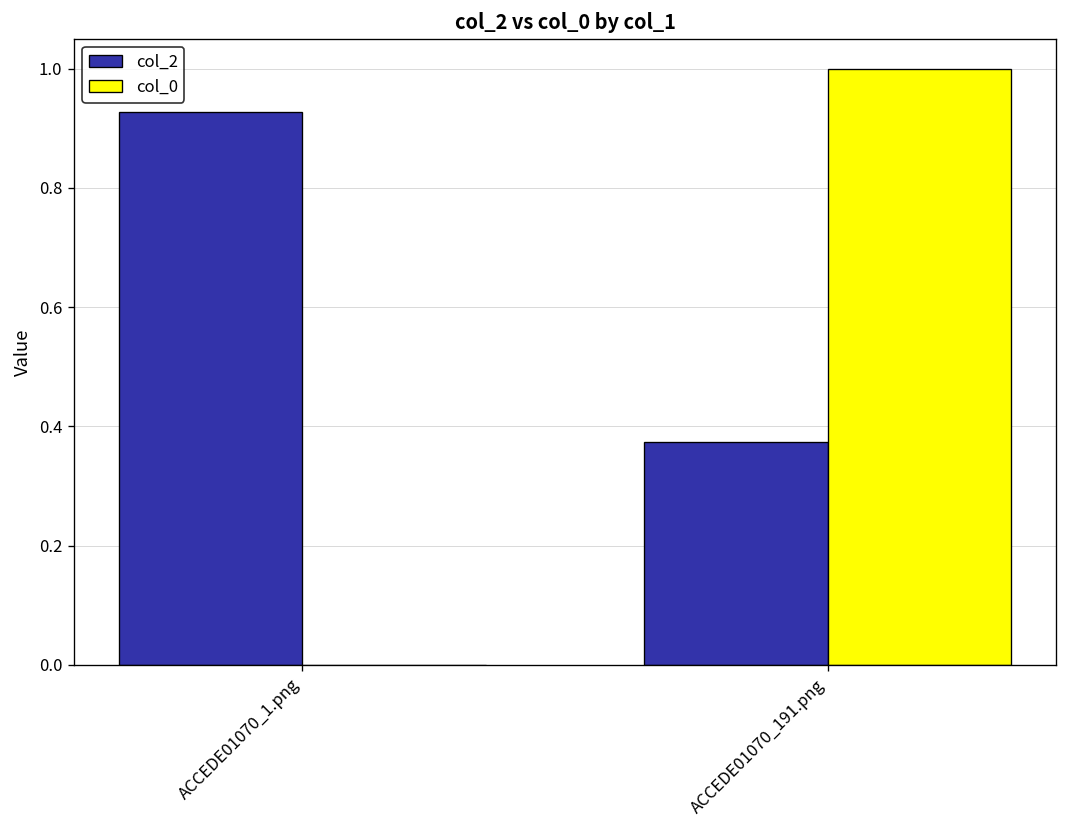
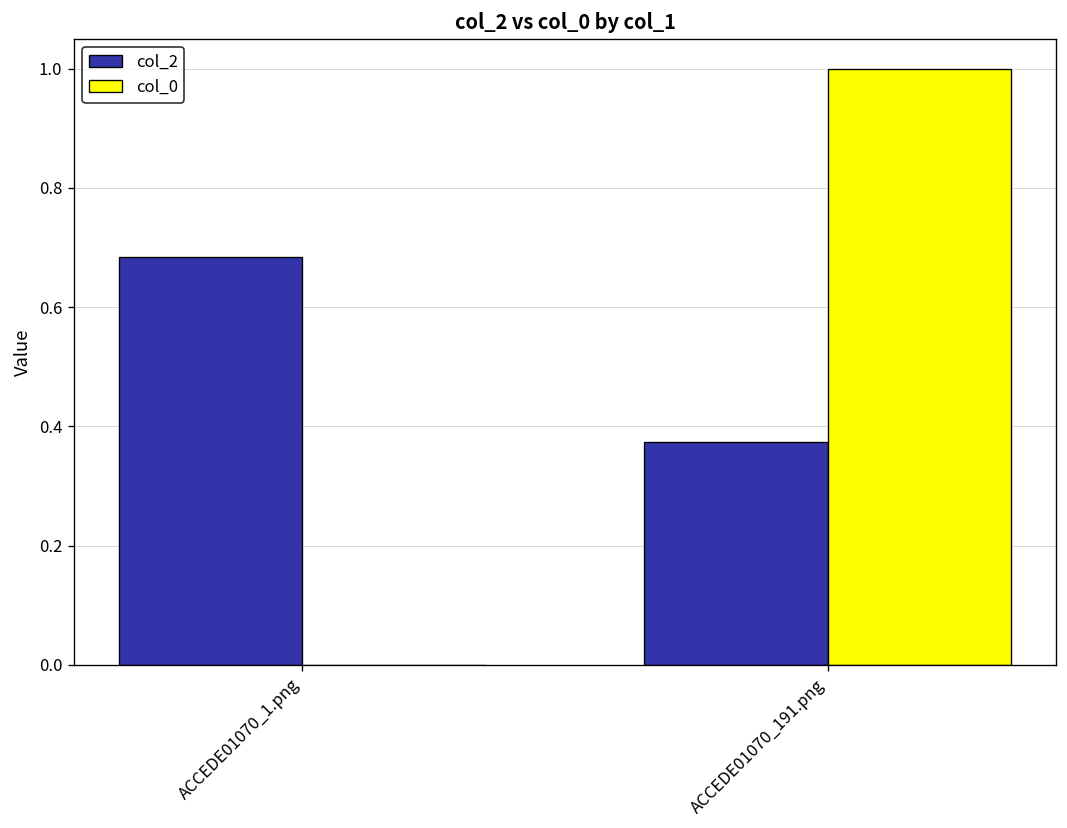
  {
    "col_2": {
-     "ACCEDE01070_1.png": 0.93,
+     "ACCEDE01070_1.png": 0.68,
      "ACCEDE01070_191.png": 0.37
    },
    "col_0": {
      "ACCEDE01070_1.png": 0.00,
      "ACCEDE01070_191.png": 1.00
    }
  }
